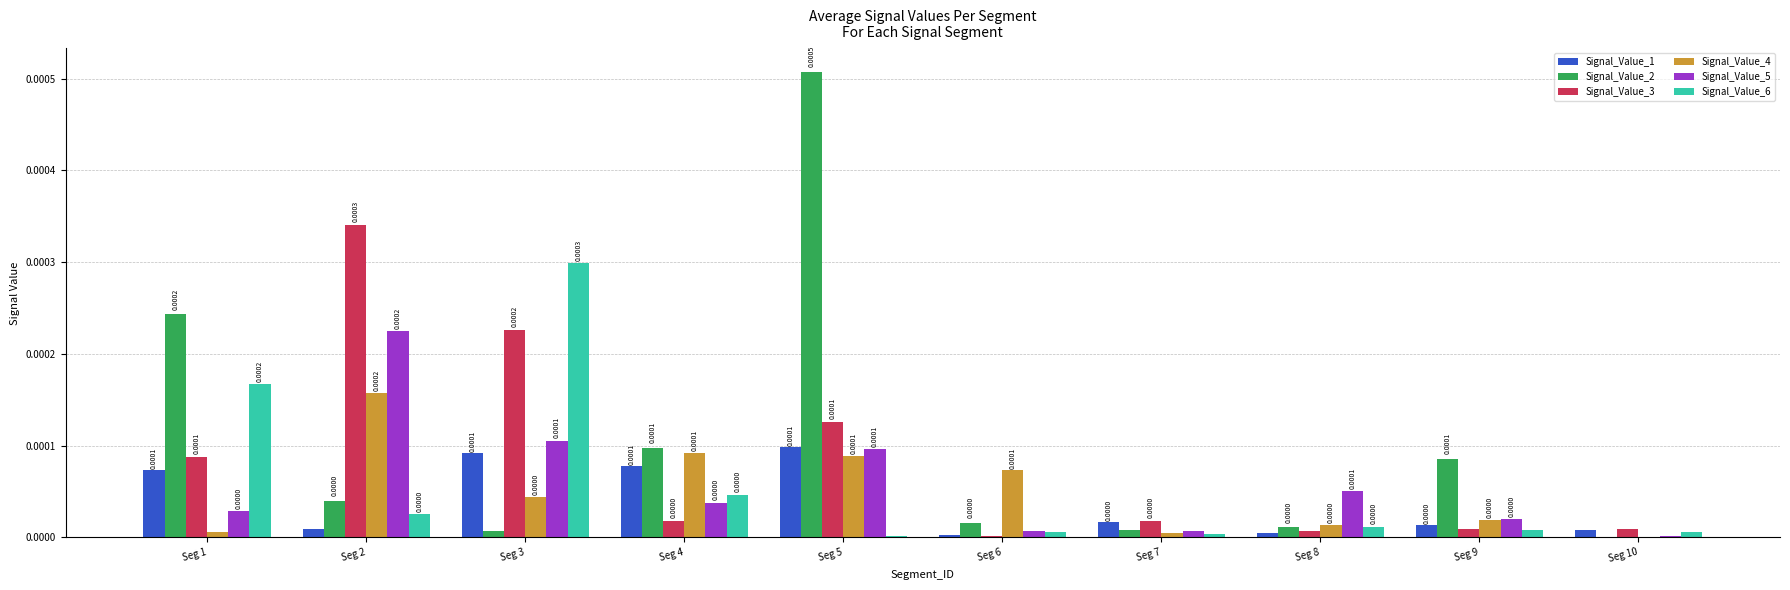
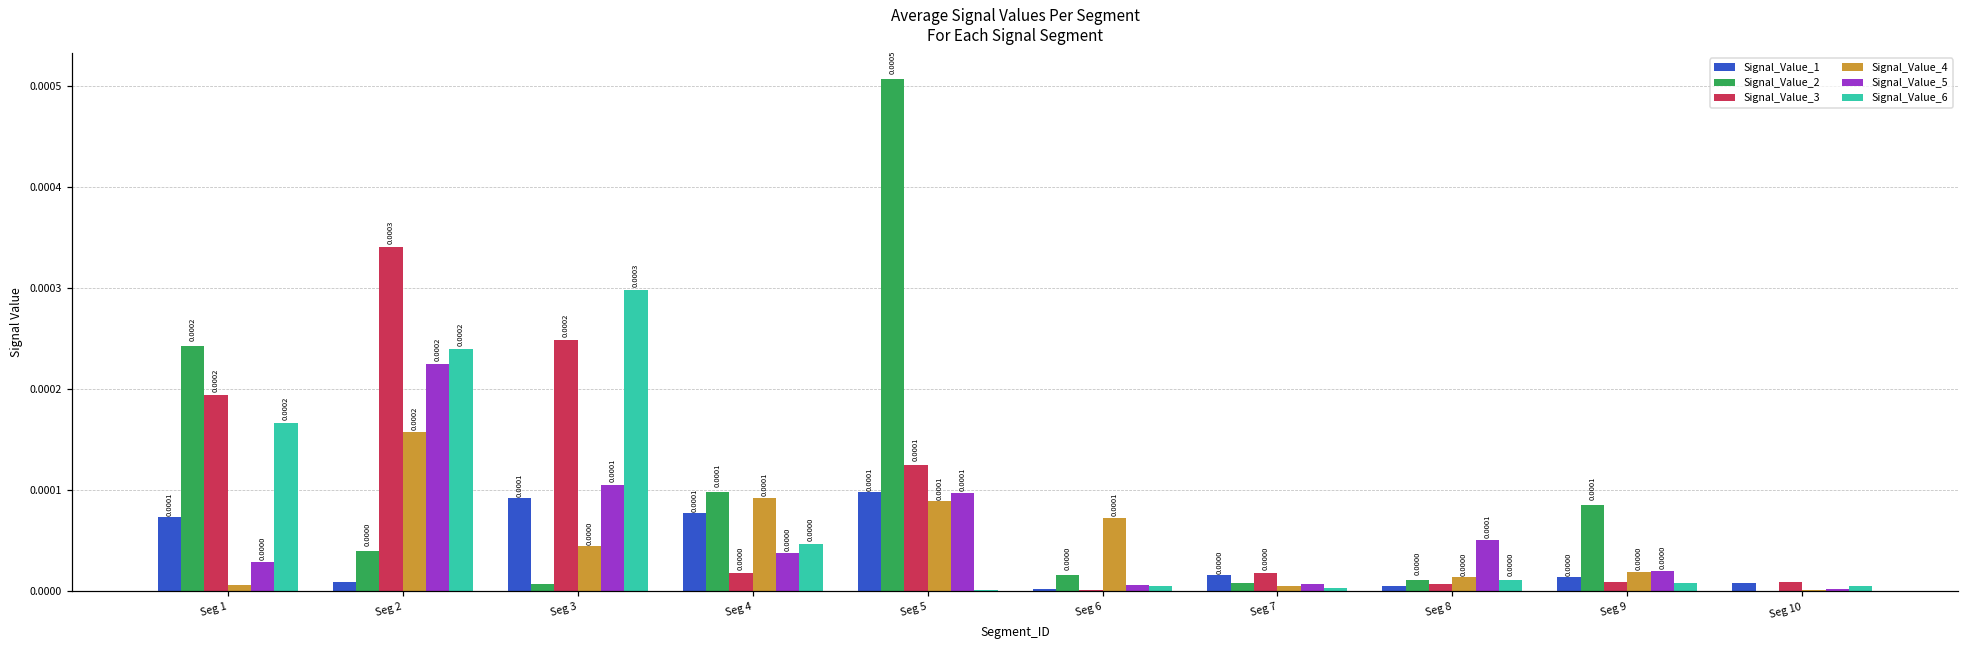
  {
    "Signal_Value_1": {
      "Seg 1": 0.0001,
      "Seg 3": 0.0001,
      "Seg 4": 0.0001,
      "Seg 5": 0.0001,
      "Seg 7": 0.0000,
      "Seg 9": 0.0000
    },
    "Signal_Value_2": {
      "Seg 1": 0.0002,
      "Seg 2": 0.0000,
      "Seg 4": 0.0001,
      "Seg 5": 0.0005,
      "Seg 6": 0.0000,
      "Seg 8": 0.0000,
      "Seg 9": 0.0001
    },
    "Signal_Value_3": {
-     "Seg 1": 0.0001,
+     "Seg 1": 0.0002,
      "Seg 2": 0.0003,
-     "Seg 3": 0.00023,
+     "Seg 3": 0.00025,
      "Seg 4": 0.0000,
      "Seg 5": 0.0001,
      "Seg 7": 0.0000
    },
    "Signal_Value_4": {
      "Seg 2": 0.0002,
      "Seg 3": 0.0000,
      "Seg 4": 0.0001,
      "Seg 5": 0.0001,
      "Seg 6": 0.0001,
      "Seg 8": 0.0000,
      "Seg 9": 0.0000
    },
    "Signal_Value_5": {
      "Seg 1": 0.0000,
      "Seg 2": 0.0002,
      "Seg 3": 0.0001,
      "Seg 4": 0.0000,
      "Seg 5": 0.0001,
      "Seg 8": 0.0001,
      "Seg 9": 0.0000
    },
    "Signal_Value_6": {
      "Seg 1": 0.0002,
-     "Seg 2": 0.0000,
+     "Seg 2": 0.0002,
      "Seg 3": 0.0003,
      "Seg 4": 0.0000,
      "Seg 8": 0.0000
    }
  }
